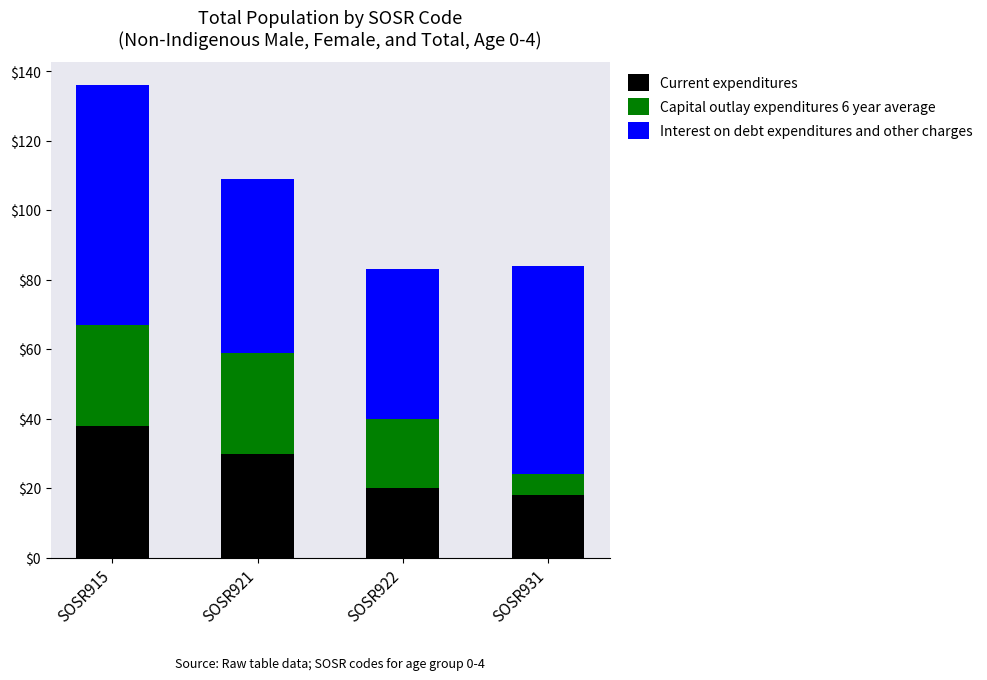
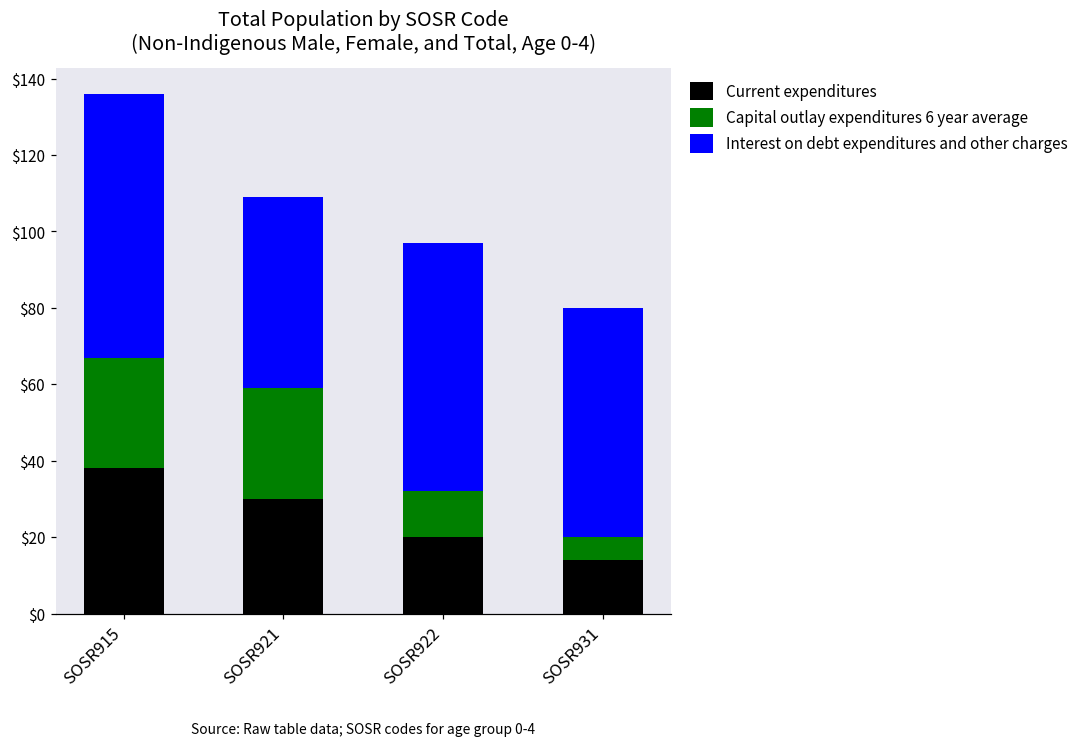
  {
    "Current expenditures": {
      "SOSR915": "$38",
      "SOSR921": "$30",
      "SOSR922": "$20",
-     "SOSR931": "$18"
+     "SOSR931": "$14"
    },
    "Capital outlay expenditures 6 year average": {
      "SOSR915": "$29",
      "SOSR921": "$29",
-     "SOSR922": "$20",
+     "SOSR922": "$12",
      "SOSR931": "$6"
    },
    "Interest on debt expenditures and other charges": {
      "SOSR915": "$69",
      "SOSR921": "$50",
-     "SOSR922": "$43",
+     "SOSR922": "$65",
      "SOSR931": "$60"
    }
  }
